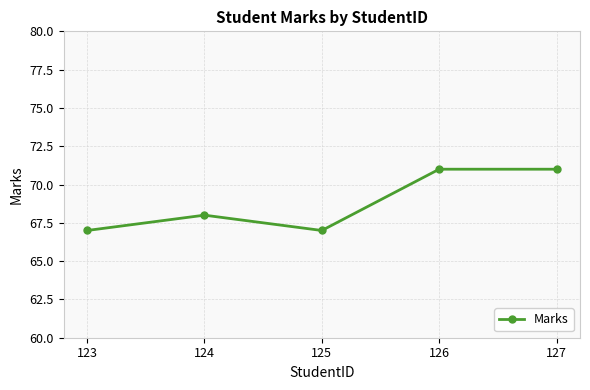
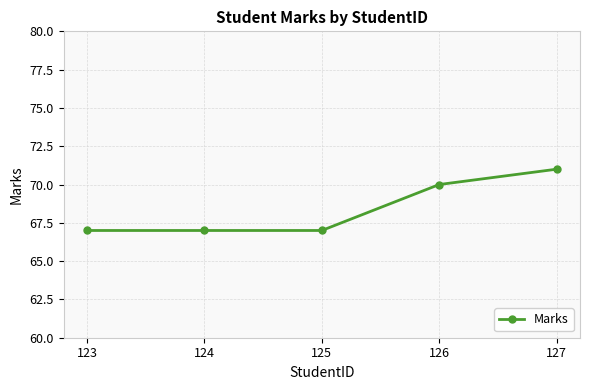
  {
    "123": 67,
-   "124": 68,
+   "124": 67,
    "125": 67,
-   "126": 71,
+   "126": 70,
    "127": 71
  }
